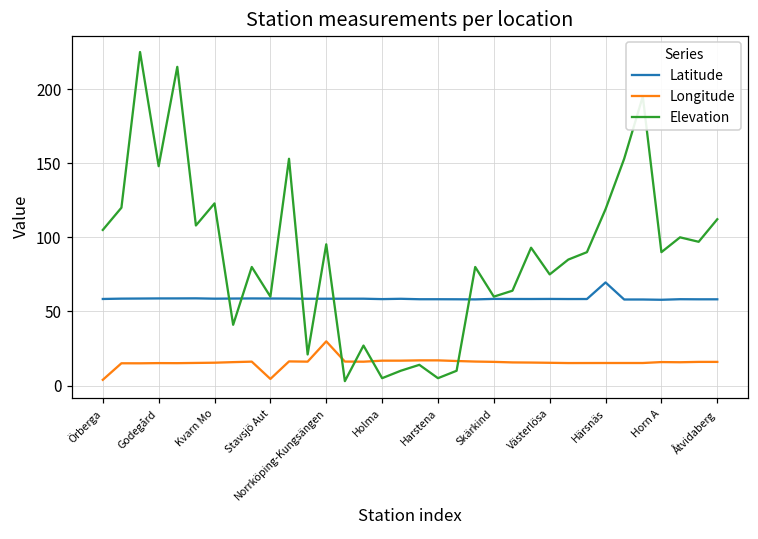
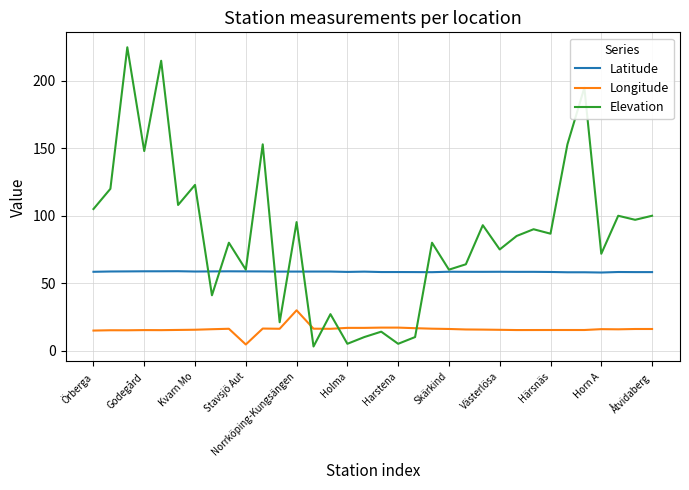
  {
    "Latitude": {
      "Örberga": 58,
      "Godegård": 59,
      "Kvarn Mo": 59,
      "Norrköping-Kungsängen": 59,
      "Holma": 58,
      "Harstena": 58,
      "Västerlösa": 58,
-     "Härsnäs": 70,
+     "Härsnäs": 58,
      "Horn A": 58,
      "Åtvidaberg": 58
    },
    "Longitude": {
-     "Örberga": 4,
+     "Örberga": 15,
      "Godegård": 15,
      "Kvarn Mo": 15,
      "Stavsjö Aut": 4,
      "Norrköping-Kungsängen": 30,
      "Holma": 17,
      "Harstena": 17,
      "Skärkind": 16,
      "Västerlösa": 15,
      "Härsnäs": 15,
      "Horn A": 16,
      "Åtvidaberg": 16
    },
    "Elevation": {
      "Örberga": 105,
      "Godegård": 148,
      "Kvarn Mo": 123,
      "Norrköping-Kungsängen": 95,
      "Holma": 5,
      "Harstena": 5,
      "Västerlösa": 75,
-     "Härsnäs": 119,
-     "Horn A": 90,
-     "Åtvidaberg": 112
+     "Härsnäs": 87,
+     "Horn A": 72,
+     "Åtvidaberg": 100
    }
  }
